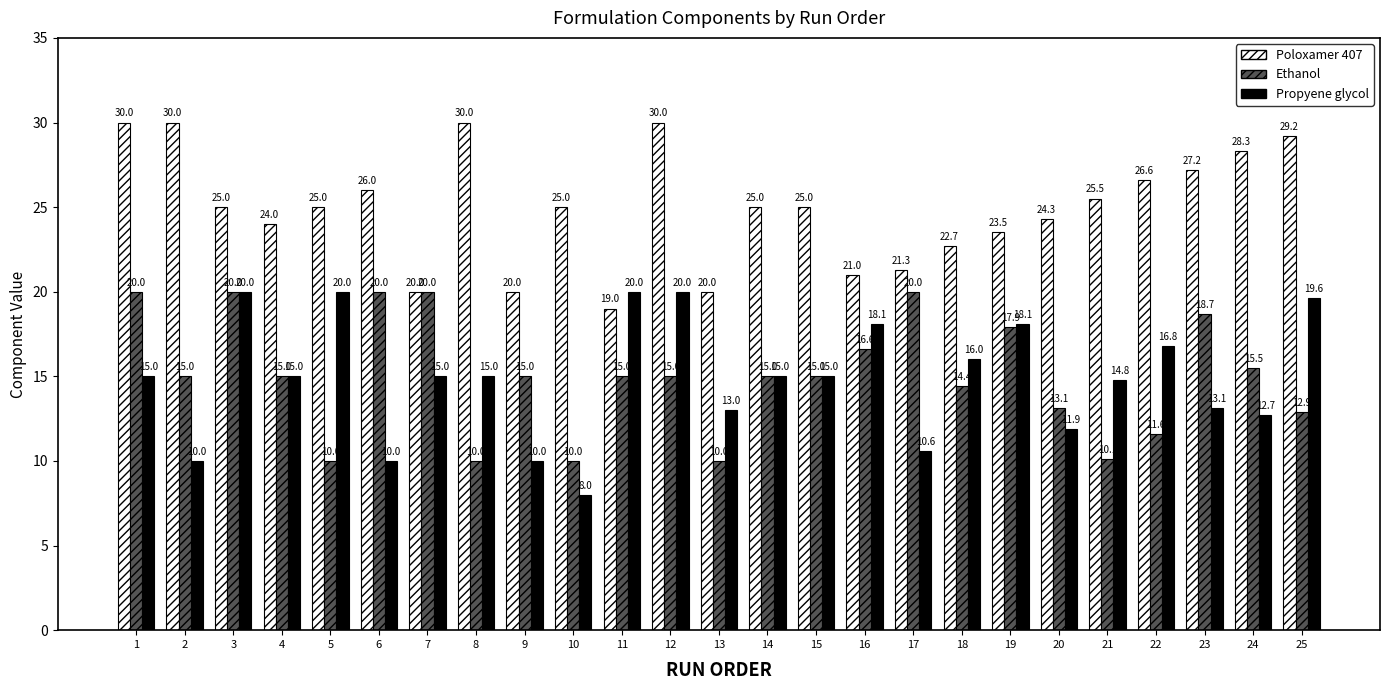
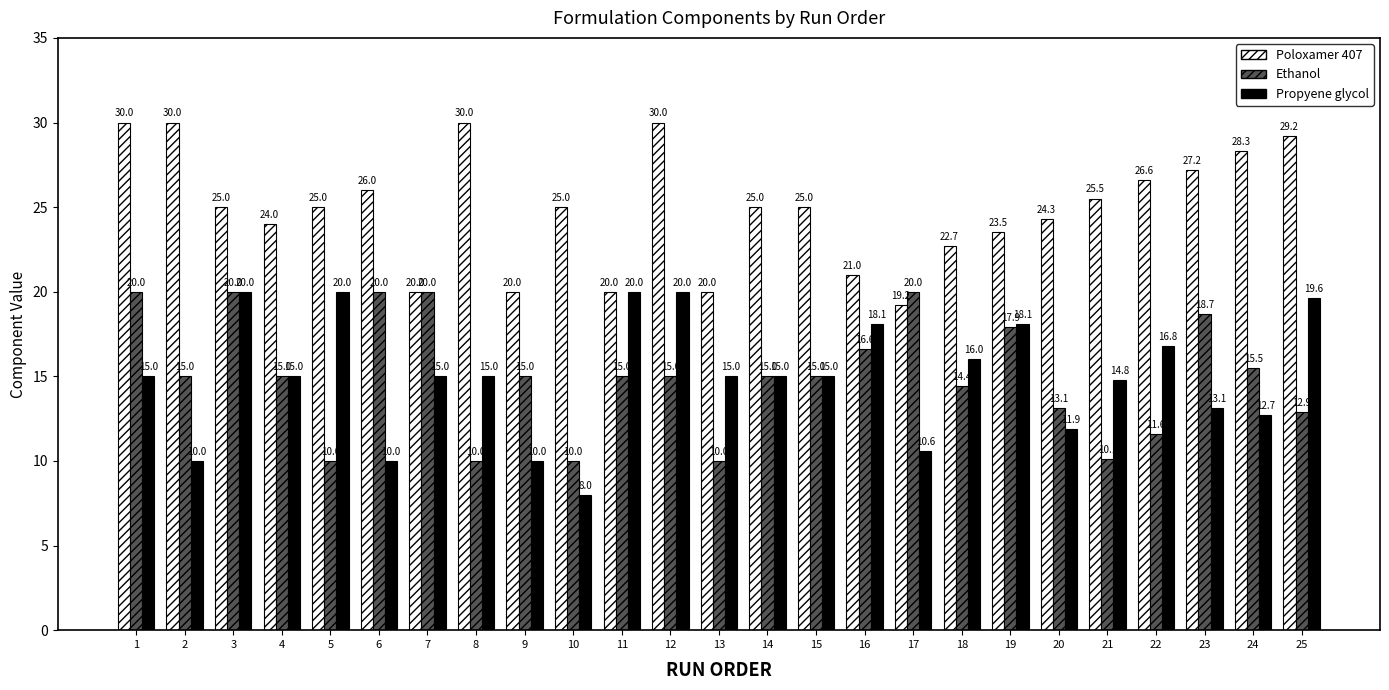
  {
    "Poloxamer 407": {
      "1": 30.0,
      "2": 30.0,
      "3": 25.0,
      "4": 24.0,
      "5": 25.0,
      "6": 26.0,
      "8": 30.0,
      "9": 20.0,
      "10": 25.0,
-     "11": 19.0,
+     "11": 20.0,
      "12": 30.0,
      "13": 20.0,
      "14": 25.0,
      "15": 25.0,
      "16": 21.0,
-     "17": 21.3,
+     "17": 19.2,
      "18": 22.7,
      "19": 23.5,
      "20": 24.3,
      "21": 25.5,
      "22": 26.6,
      "23": 27.2,
      "24": 28.3,
      "25": 29.2
    },
    "Ethanol": {
      "1": 20.0,
      "2": 15.0,
      "5": 10.0,
      "6": 20.0,
      "8": 10.0,
      "9": 15.0,
      "10": 10.0,
      "11": 15.0,
      "12": 15.0,
      "13": 10.0,
      "16": 16.6,
      "17": 20.0,
      "18": 14.4,
      "20": 13.1,
      "21": 10.1,
      "22": 11.6,
      "23": 18.7,
      "24": 15.5,
      "25": 12.9
    },
    "Propyene glycol": {
      "1": 15.0,
      "2": 10.0,
      "5": 20.0,
      "6": 10.0,
      "7": 15.0,
      "8": 15.0,
      "9": 10.0,
      "10": 8.0,
      "11": 20.0,
      "12": 20.0,
-     "13": 13.0,
+     "13": 15.0,
      "16": 18.1,
      "17": 10.6,
      "18": 16.0,
      "20": 11.9,
      "21": 14.8,
      "22": 16.8,
      "23": 13.1,
      "24": 12.7,
      "25": 19.6
    }
  }
